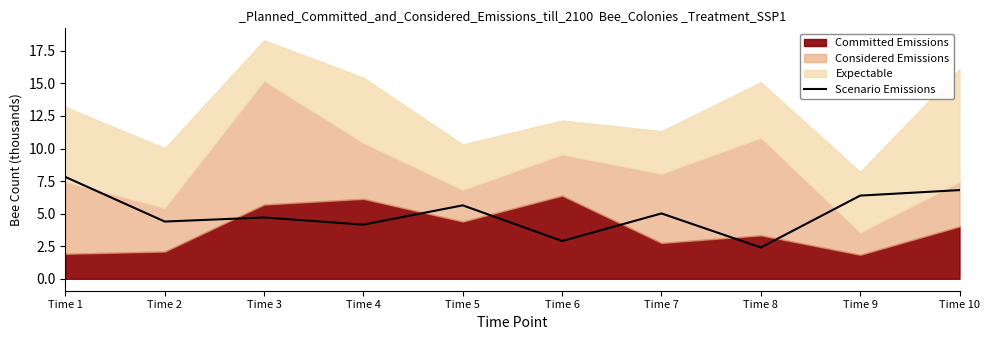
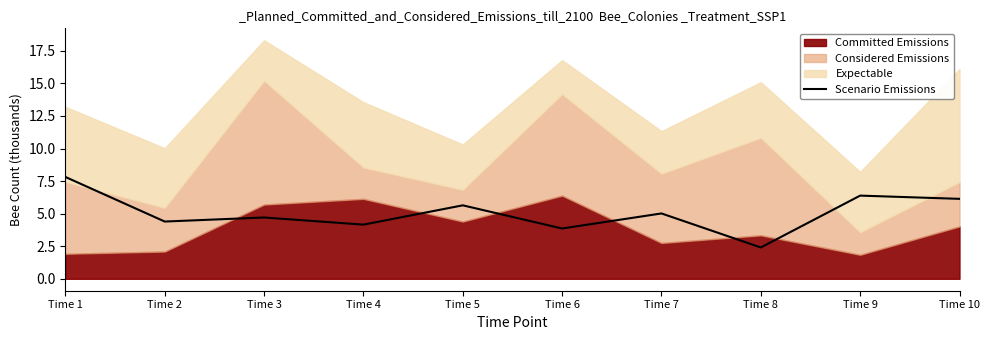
  {
    "Scenario Emissions": {
      "Time 1": 7.8,
      "Time 2": 4.4,
      "Time 3": 4.7,
      "Time 4": 4.2,
      "Time 5": 5.6,
-     "Time 6": 2.9,
+     "Time 6": 3.9,
      "Time 7": 5.0,
      "Time 8": 2.4,
      "Time 9": 6.4,
-     "Time 10": 6.8
+     "Time 10": 6.1
    },
    "Committed Emissions": {
      "Time 1": 1.9,
      "Time 2": 2.1,
      "Time 3": 5.7,
      "Time 4": 6.1,
      "Time 5": 4.4,
      "Time 6": 6.4,
      "Time 7": 2.8,
      "Time 8": 3.3,
      "Time 9": 1.8,
      "Time 10": 4.0
    },
    "Considered Emissions": {
      "Time 1": 5.5,
      "Time 2": 3.3,
      "Time 3": 9.5,
-     "Time 4": 4.3,
+     "Time 4": 2.4,
      "Time 5": 2.4,
-     "Time 6": 3.2,
+     "Time 6": 7.8,
      "Time 7": 5.3,
      "Time 8": 7.5,
      "Time 9": 1.7,
      "Time 10": 3.4
    },
    "Expectable": {
      "Time 1": 5.8,
      "Time 2": 4.6,
      "Time 3": 3.1,
      "Time 4": 5.0,
      "Time 5": 3.5,
      "Time 6": 2.6,
      "Time 7": 3.3,
      "Time 8": 4.3,
      "Time 9": 4.6,
      "Time 10": 8.7
    }
  }
